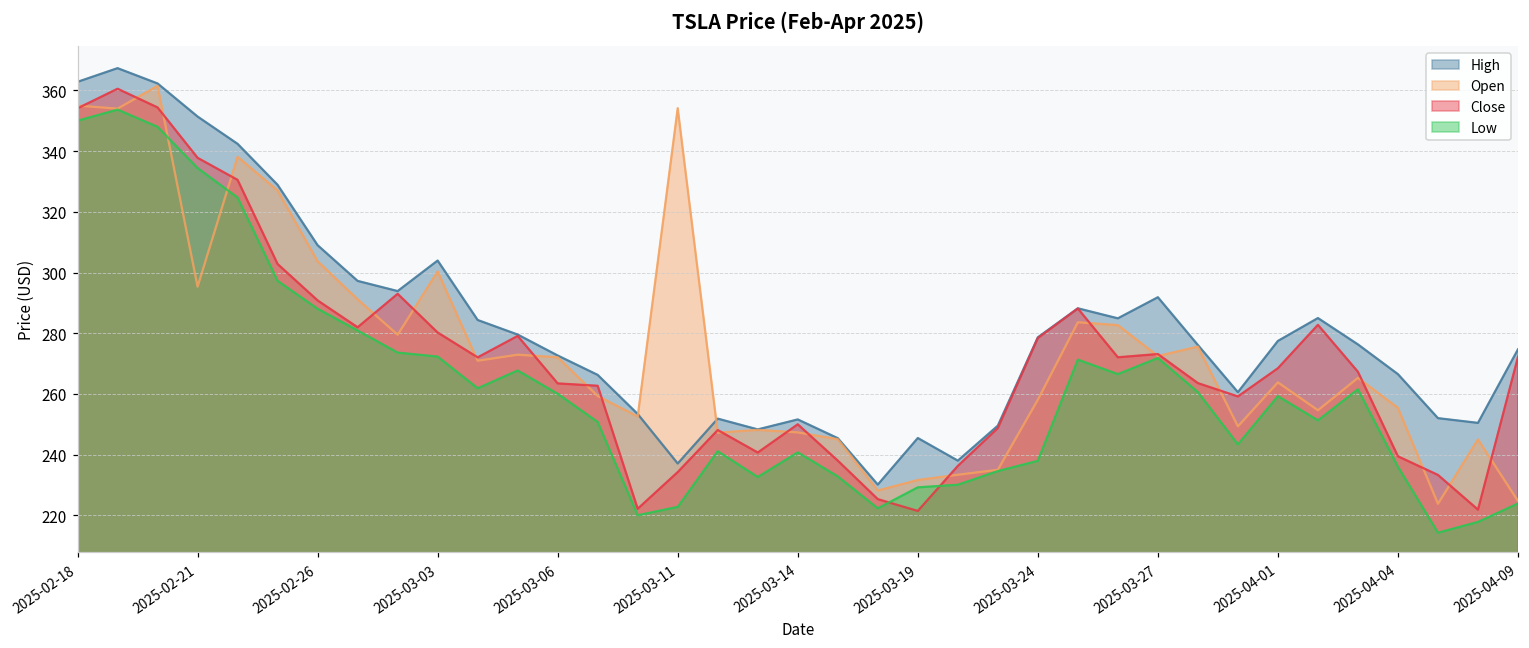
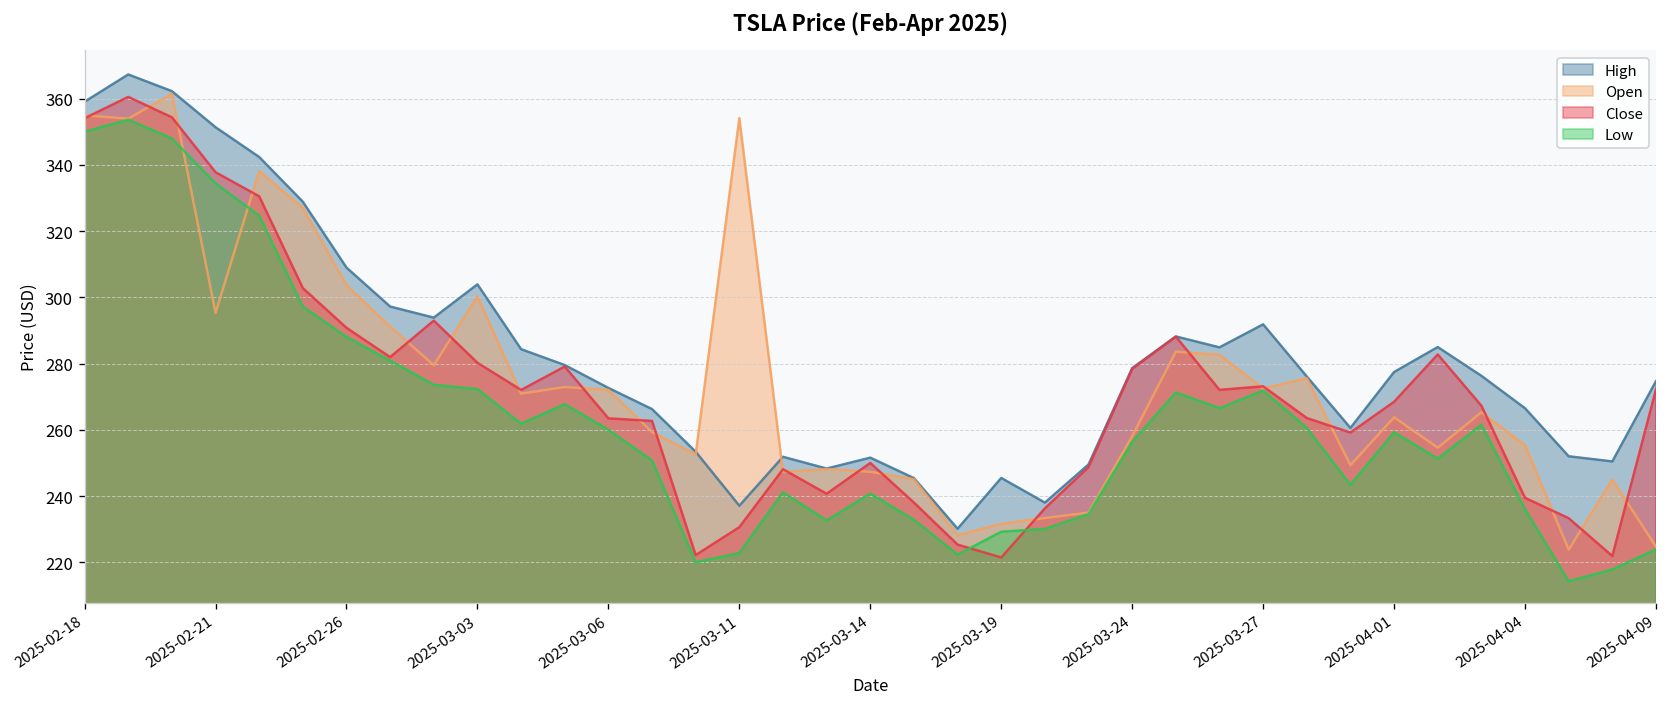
  {
    "High": {
-     "2025-02-18": 363,
+     "2025-02-18": 359,
      "2025-02-21": 351,
      "2025-02-26": 309,
      "2025-03-03": 304,
      "2025-03-11": 237,
      "2025-03-14": 252,
      "2025-03-19": 245,
      "2025-03-27": 292,
      "2025-04-01": 277,
      "2025-04-04": 267,
      "2025-04-09": 275
    },
    "Open": {
      "2025-02-21": 295,
      "2025-02-26": 304,
      "2025-03-03": 300,
      "2025-03-11": 354,
      "2025-03-14": 247,
      "2025-03-19": 232,
      "2025-03-24": 258,
      "2025-04-01": 264,
      "2025-04-04": 255
    },
    "Close": {
      "2025-02-21": 338,
      "2025-02-26": 291,
      "2025-03-03": 280,
      "2025-03-06": 263,
-     "2025-03-11": 234,
+     "2025-03-11": 231,
      "2025-03-14": 250,
      "2025-03-19": 221,
      "2025-04-01": 268,
      "2025-04-04": 239,
      "2025-04-09": 272
    },
    "Low": {
      "2025-02-18": 350,
      "2025-02-21": 334,
      "2025-02-26": 288,
      "2025-03-03": 272,
      "2025-03-06": 260,
      "2025-03-11": 223,
      "2025-03-14": 241,
      "2025-03-19": 229,
-     "2025-03-24": 238,
+     "2025-03-24": 256,
      "2025-04-01": 259,
      "2025-04-04": 236
    }
  }
